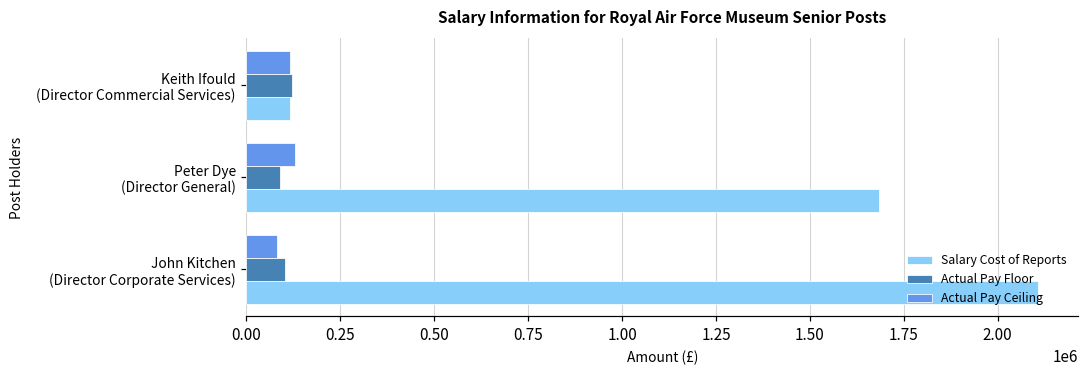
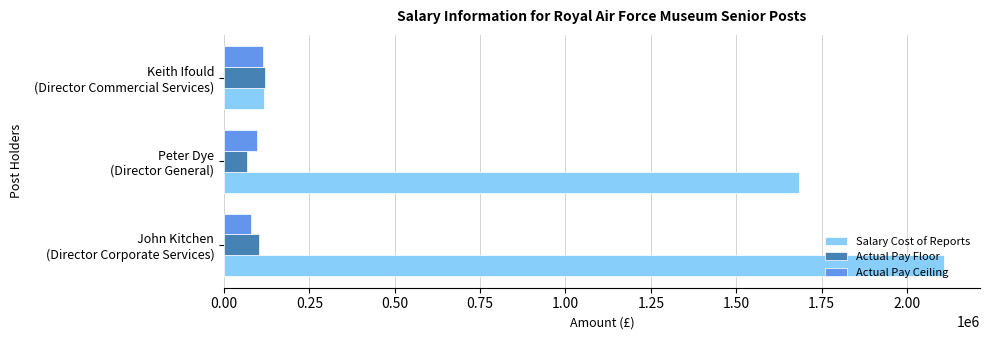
  {
    "Salary Cost of Reports": {
      "Keith Ifould (Director Commercial Services)": 120000,
      "Peter Dye (Director General)": 1680000,
      "John Kitchen (Director Corporate Services)": 2110000
    },
    "Actual Pay Floor": {
      "Keith Ifould (Director Commercial Services)": 120000,
-     "Peter Dye (Director General)": 90000,
+     "Peter Dye (Director General)": 70000,
      "John Kitchen (Director Corporate Services)": 100000
    },
    "Actual Pay Ceiling": {
      "Keith Ifould (Director Commercial Services)": 120000,
-     "Peter Dye (Director General)": 130000,
+     "Peter Dye (Director General)": 90000,
      "John Kitchen (Director Corporate Services)": 80000
    }
  }
